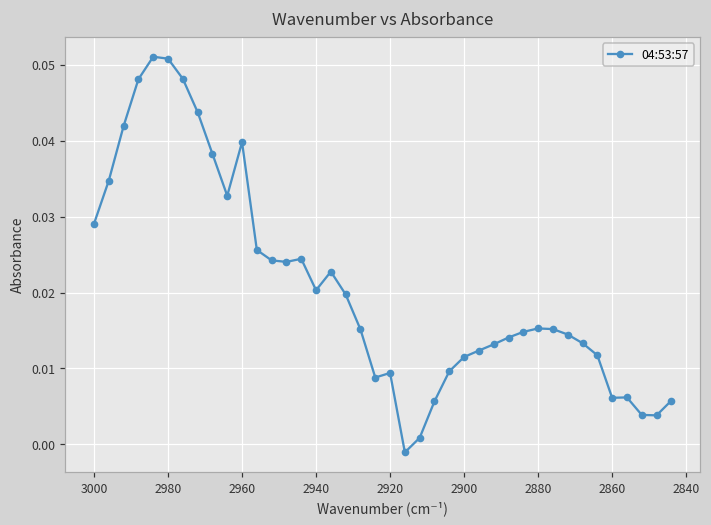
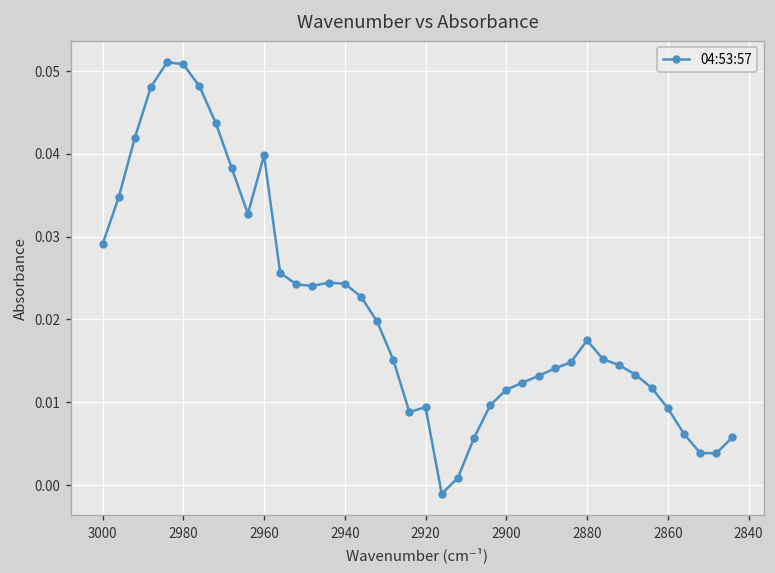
  {
    "3000": 0.029,
    "2980": 0.051,
    "2960": 0.040,
-   "2940": 0.020,
+   "2940": 0.024,
    "2920": 0.009,
    "2900": 0.012,
-   "2880": 0.015,
-   "2860": 0.006
+   "2880": 0.017,
+   "2860": 0.009
  }
